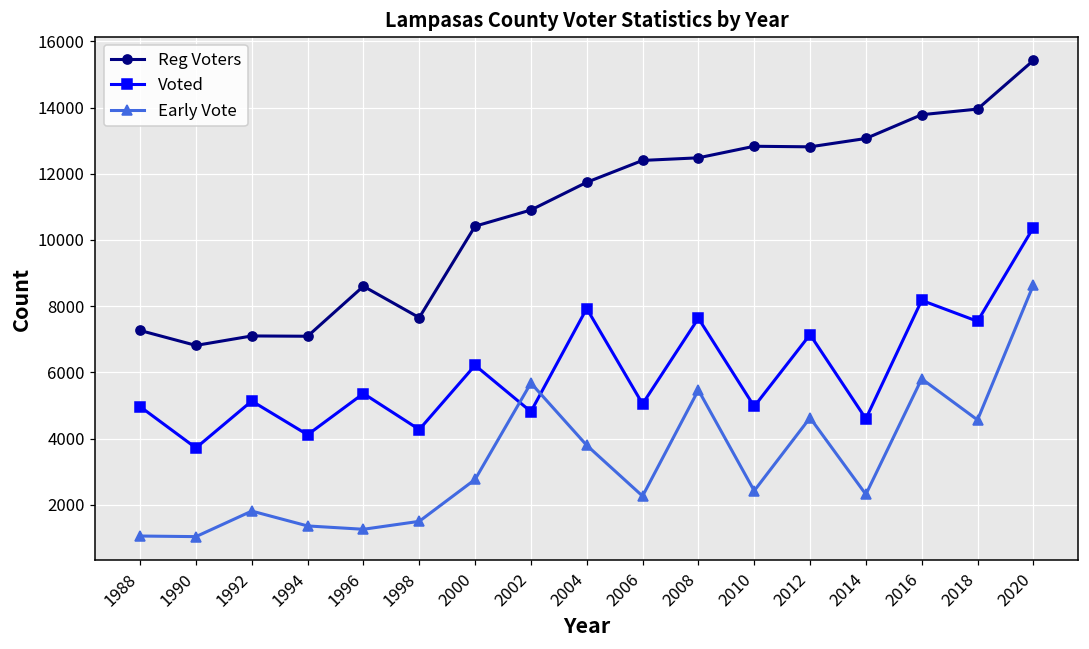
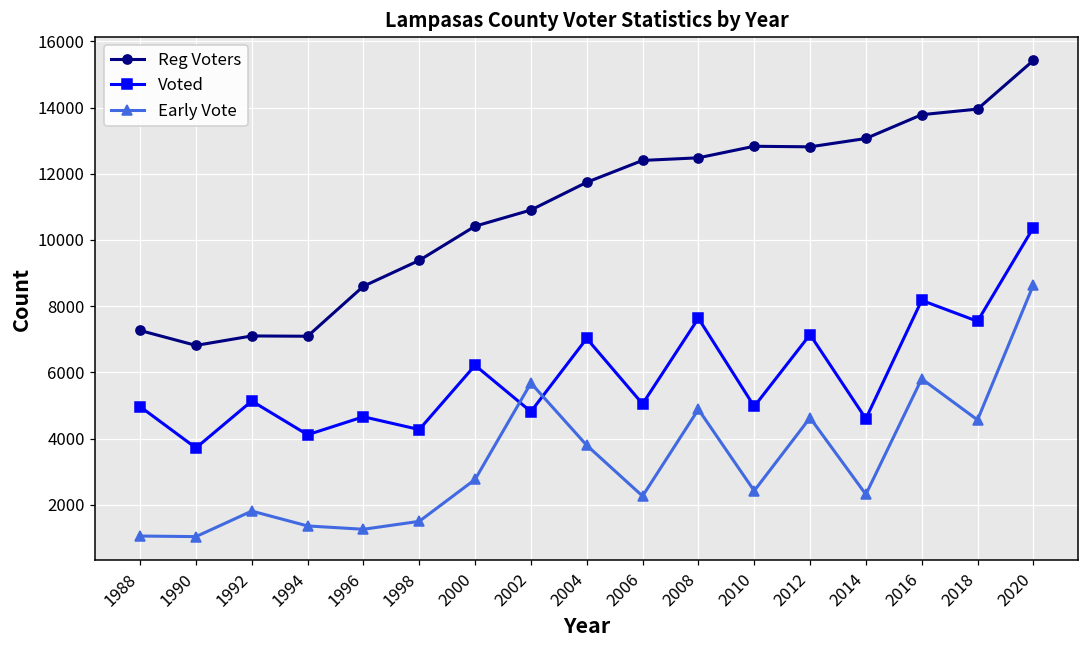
  {
    "Reg Voters": {
      "1988": 7300,
      "1990": 6800,
      "1992": 7100,
      "1994": 7100,
      "1996": 8600,
-     "1998": 7700,
+     "1998": 9400,
      "2000": 10400,
      "2002": 10900,
      "2004": 11700,
      "2006": 12400,
      "2008": 12500,
      "2010": 12800,
      "2012": 12800,
      "2014": 13100,
      "2016": 13800,
      "2018": 14000,
      "2020": 15400
    },
    "Voted": {
      "1988": 5000,
      "1990": 3700,
      "1992": 5100,
      "1994": 4100,
-     "1996": 5400,
+     "1996": 4700,
      "1998": 4300,
      "2000": 6200,
      "2002": 4800,
-     "2004": 7900,
+     "2004": 7000,
      "2006": 5000,
      "2008": 7600,
      "2010": 5000,
      "2012": 7100,
      "2014": 4600,
      "2016": 8200,
      "2018": 7500,
      "2020": 10400
    },
    "Early Vote": {
      "1988": 1100,
      "1990": 1000,
      "1992": 1800,
      "1994": 1400,
      "1996": 1300,
      "1998": 1500,
      "2000": 2800,
      "2002": 5700,
      "2004": 3800,
      "2006": 2300,
-     "2008": 5500,
+     "2008": 4900,
      "2010": 2400,
      "2012": 4600,
      "2014": 2300,
      "2016": 5800,
      "2018": 4600,
      "2020": 8600
    }
  }
